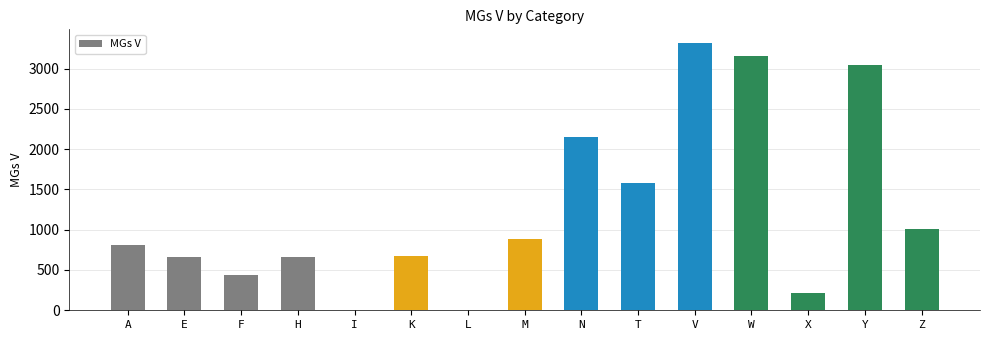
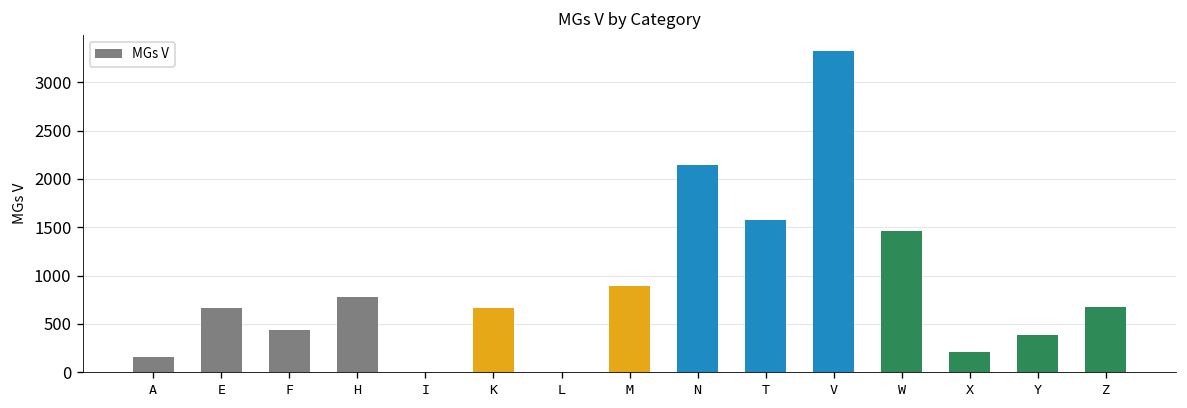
  {
-   "A": 800,
+   "A": 200,
    "E": 700,
    "F": 400,
-   "H": 700,
+   "H": 800,
    "I": 0,
    "K": 700,
    "L": 0,
    "M": 900,
    "N": 2100,
    "T": 1600,
    "V": 3300,
-   "W": 3200,
+   "W": 1500,
    "X": 200,
-   "Y": 3000,
-   "Z": 1000
+   "Y": 400,
+   "Z": 700
  }
